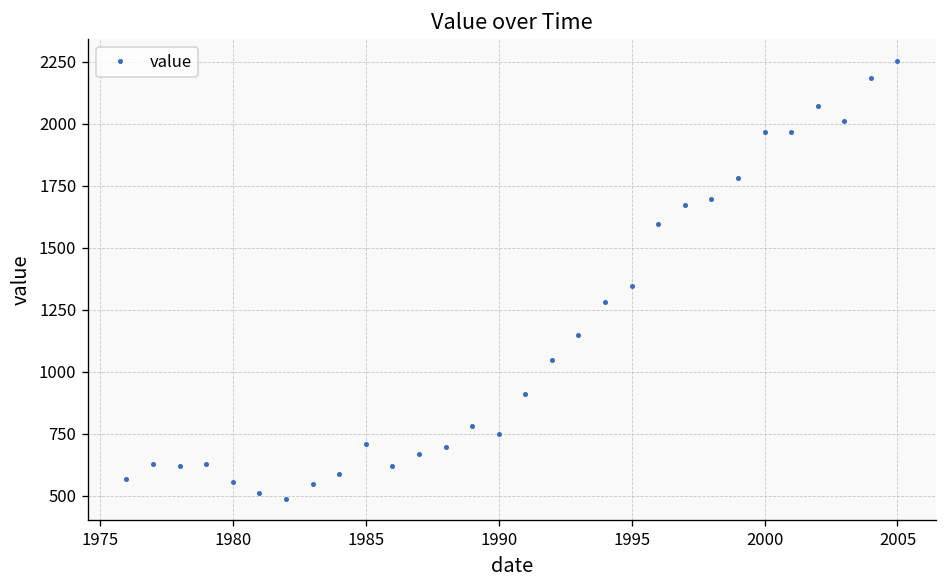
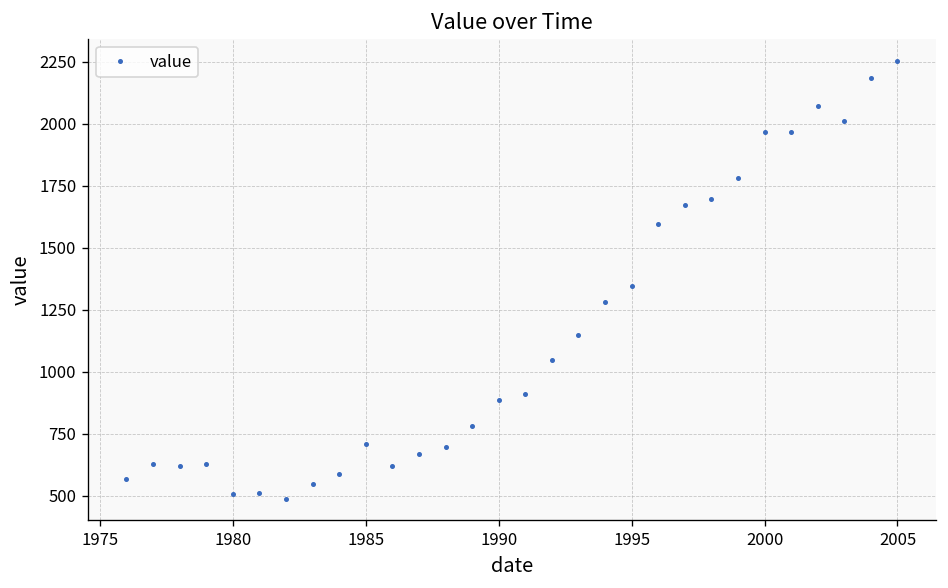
  {
-   "1980": 560,
+   "1980": 510,
    "1985": 710,
-   "1990": 750,
+   "1990": 890,
    "1995": 1350,
    "2000": 1970,
    "2005": 2260
  }
